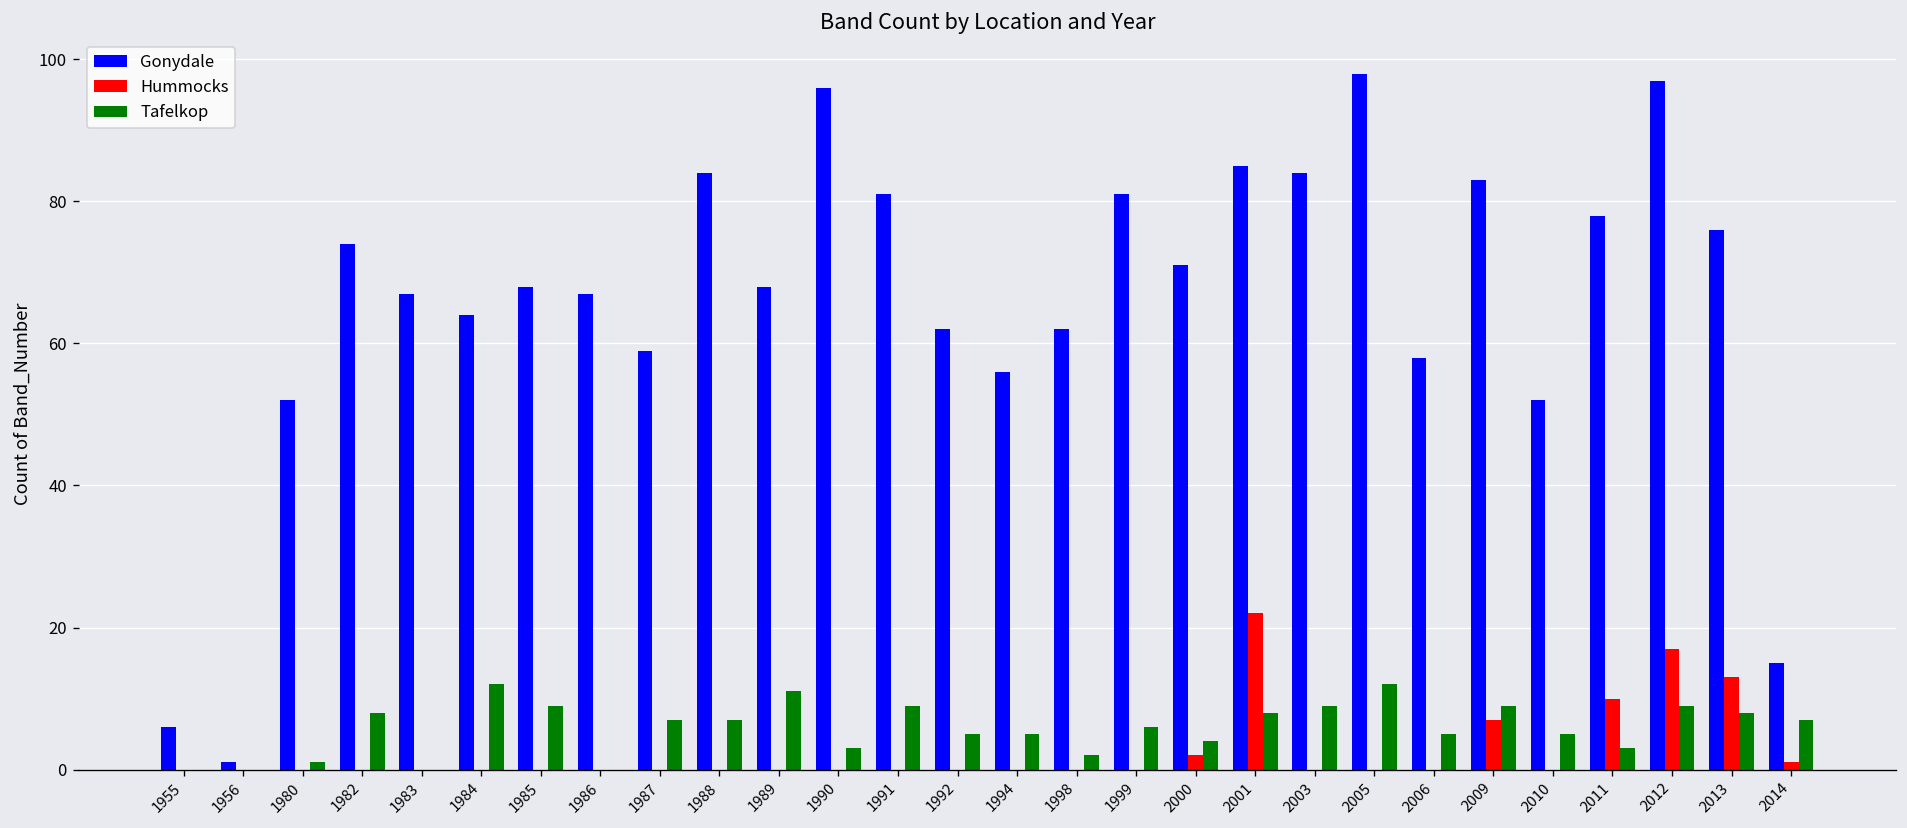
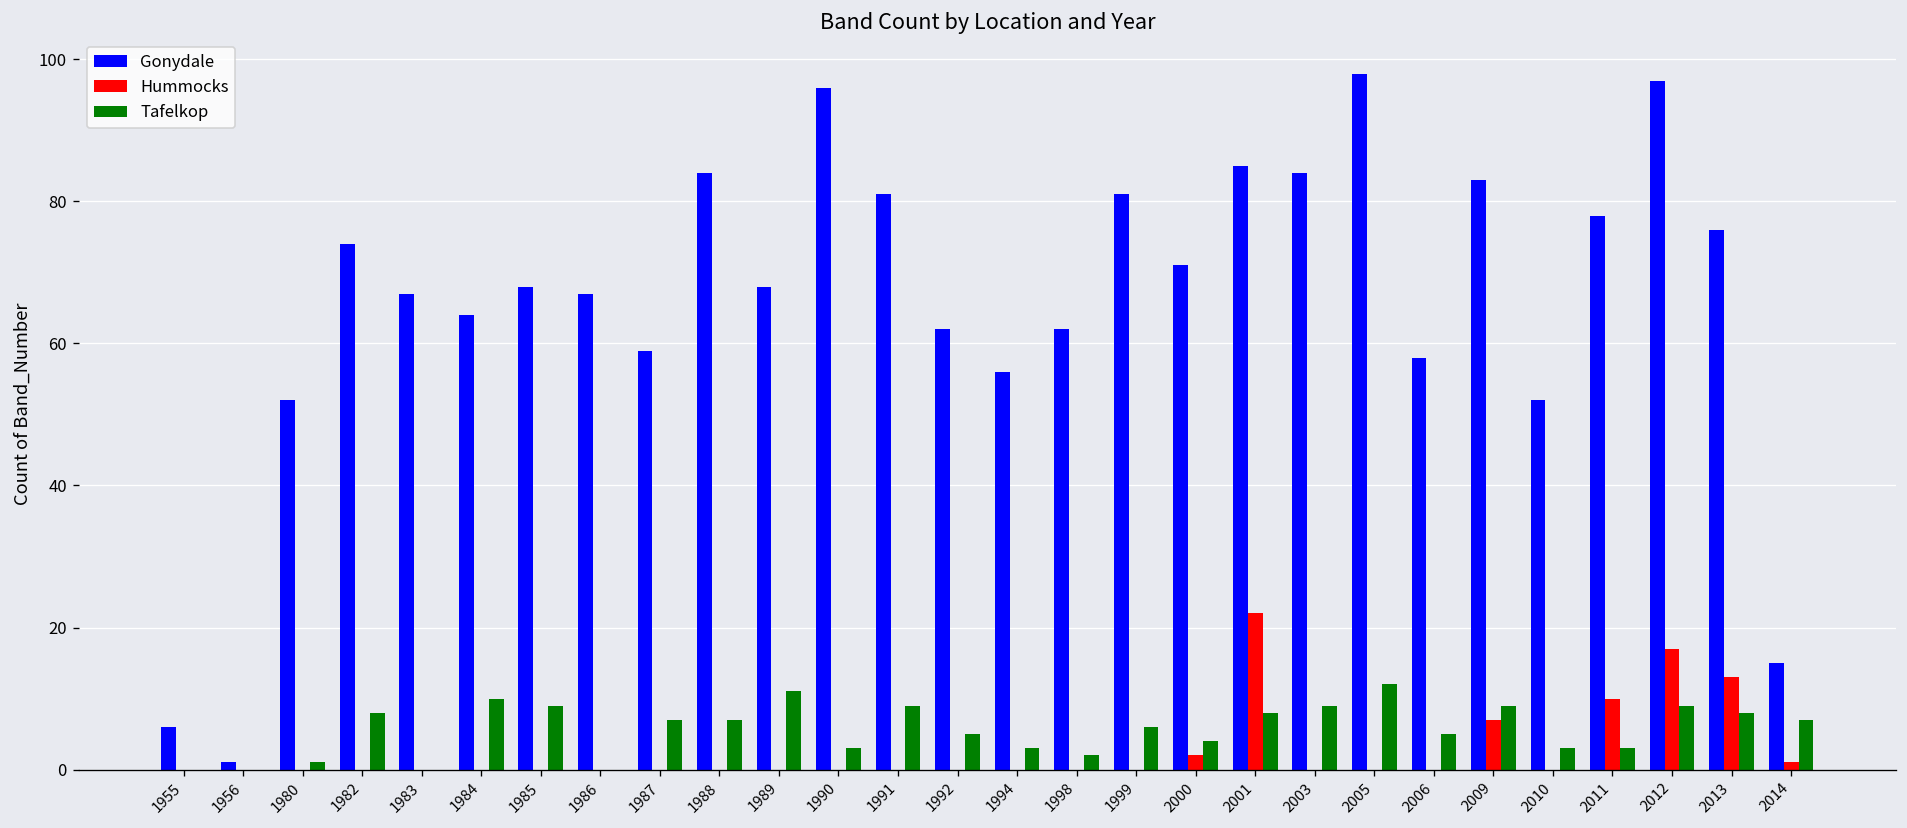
  {
    "Gonydale": {
      "1955": 6,
      "1956": 1,
      "1980": 52,
      "1982": 74,
      "1983": 67,
      "1984": 64,
      "1985": 68,
      "1986": 67,
      "1987": 59,
      "1988": 84,
      "1989": 68,
      "1990": 96,
      "1991": 81,
      "1992": 62,
      "1994": 56,
      "1998": 62,
      "1999": 81,
      "2000": 71,
      "2001": 85,
      "2003": 84,
      "2005": 98,
      "2006": 58,
      "2009": 83,
      "2010": 52,
      "2011": 78,
      "2012": 97,
      "2013": 76,
      "2014": 15
    },
    "Hummocks": {
      "1955": 0,
      "1956": 0,
      "1980": 0,
      "1982": 0,
      "1983": 0,
      "1984": 0,
      "1985": 0,
      "1986": 0,
      "1987": 0,
      "1988": 0,
      "1989": 0,
      "1990": 0,
      "1991": 0,
      "1992": 0,
      "1994": 0,
      "1998": 0,
      "1999": 0,
      "2000": 2,
      "2001": 22,
      "2003": 0,
      "2005": 0,
      "2006": 0,
      "2009": 7,
      "2010": 0,
      "2011": 10,
      "2012": 17,
      "2013": 13,
      "2014": 1
    },
    "Tafelkop": {
      "1955": 0,
      "1956": 0,
      "1980": 1,
      "1982": 8,
      "1983": 0,
-     "1984": 12,
+     "1984": 10,
      "1985": 9,
      "1986": 0,
      "1987": 7,
      "1988": 7,
      "1989": 11,
      "1990": 3,
      "1991": 9,
      "1992": 5,
-     "1994": 5,
+     "1994": 3,
      "1998": 2,
      "1999": 6,
      "2000": 4,
      "2001": 8,
      "2003": 9,
      "2005": 12,
      "2006": 5,
      "2009": 9,
-     "2010": 5,
+     "2010": 3,
      "2011": 3,
      "2012": 9,
      "2013": 8,
      "2014": 7
    }
  }
